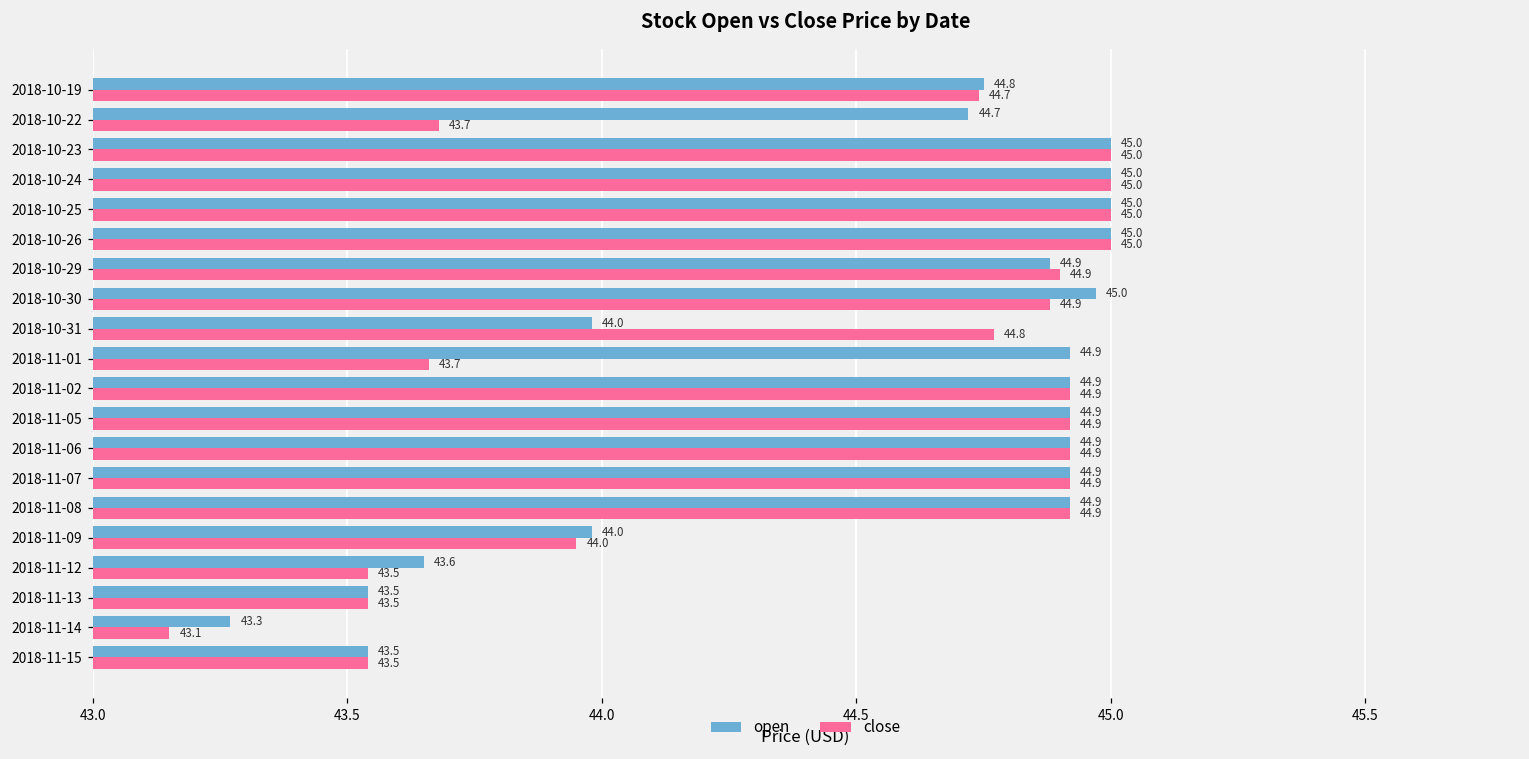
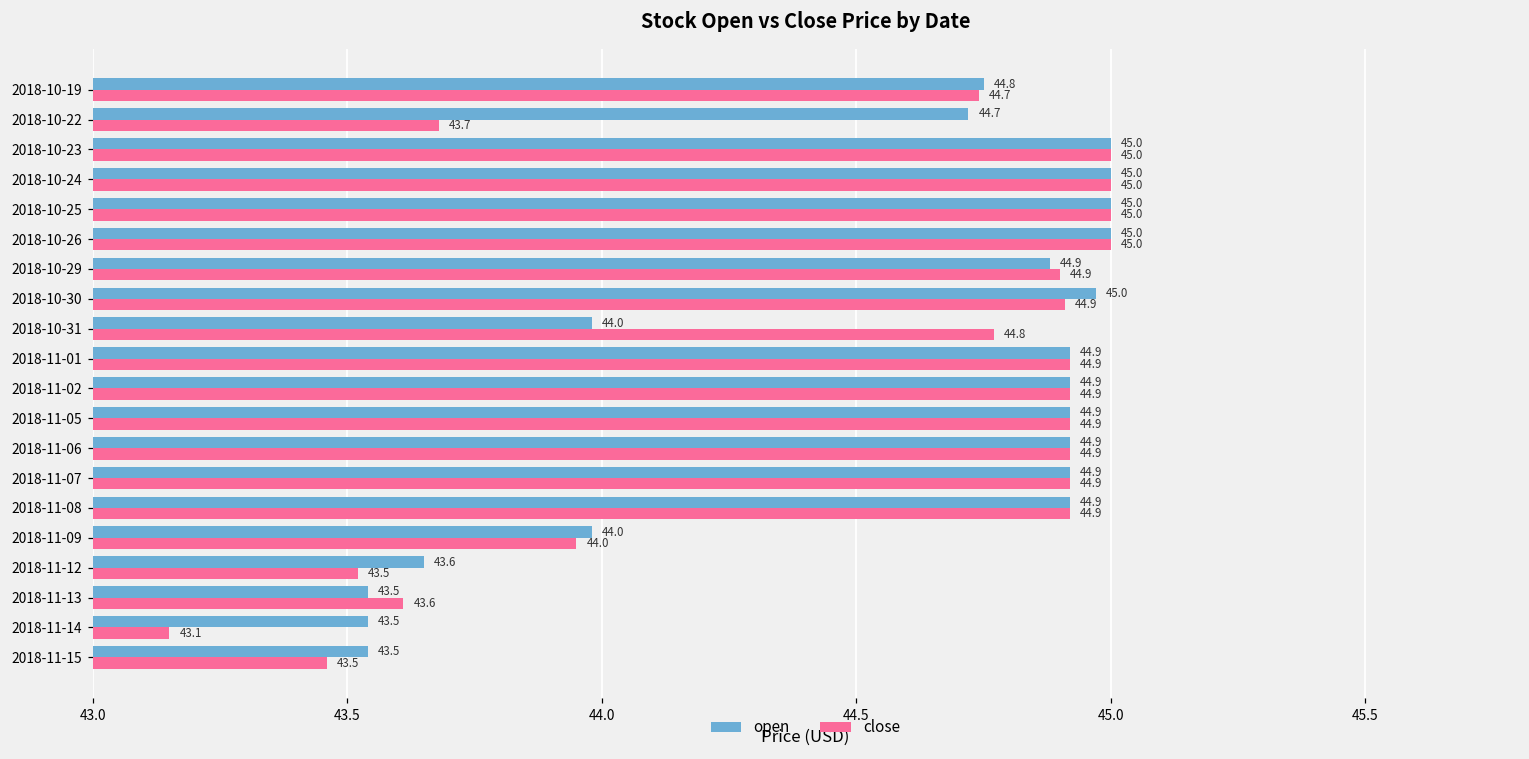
  {
    "open": {
      "2018-10-19": 44.7,
      "2018-10-22": 44.7,
      "2018-10-23": 45.0,
      "2018-10-24": 45.0,
      "2018-10-25": 45.0,
      "2018-10-26": 45.0,
      "2018-10-30": 45.0,
      "2018-10-31": 44.0,
      "2018-11-01": 44.9,
      "2018-11-02": 44.9,
      "2018-11-05": 44.9,
      "2018-11-06": 44.9,
      "2018-11-07": 44.9,
      "2018-11-08": 44.9,
      "2018-11-09": 44.0,
      "2018-11-12": 43.6,
      "2018-11-13": 43.5,
-     "2018-11-14": 43.3,
+     "2018-11-14": 43.5,
      "2018-11-15": 43.5
    },
    "close": {
      "2018-10-22": 43.7,
      "2018-10-23": 45.0,
      "2018-10-24": 45.0,
      "2018-10-25": 45.0,
      "2018-10-26": 45.0,
      "2018-10-29": 44.9,
-     "2018-10-30": 44.88,
+     "2018-10-30": 44.91,
      "2018-10-31": 44.8,
-     "2018-11-01": 43.7,
+     "2018-11-01": 44.9,
      "2018-11-02": 44.9,
      "2018-11-05": 44.9,
      "2018-11-06": 44.9,
      "2018-11-07": 44.9,
      "2018-11-08": 44.9,
-     "2018-11-12": 43.54,
-     "2018-11-13": 43.5,
+     "2018-11-12": 43.52,
+     "2018-11-13": 43.6,
      "2018-11-14": 43.1,
-     "2018-11-15": 43.54
+     "2018-11-15": 43.46
    }
  }
